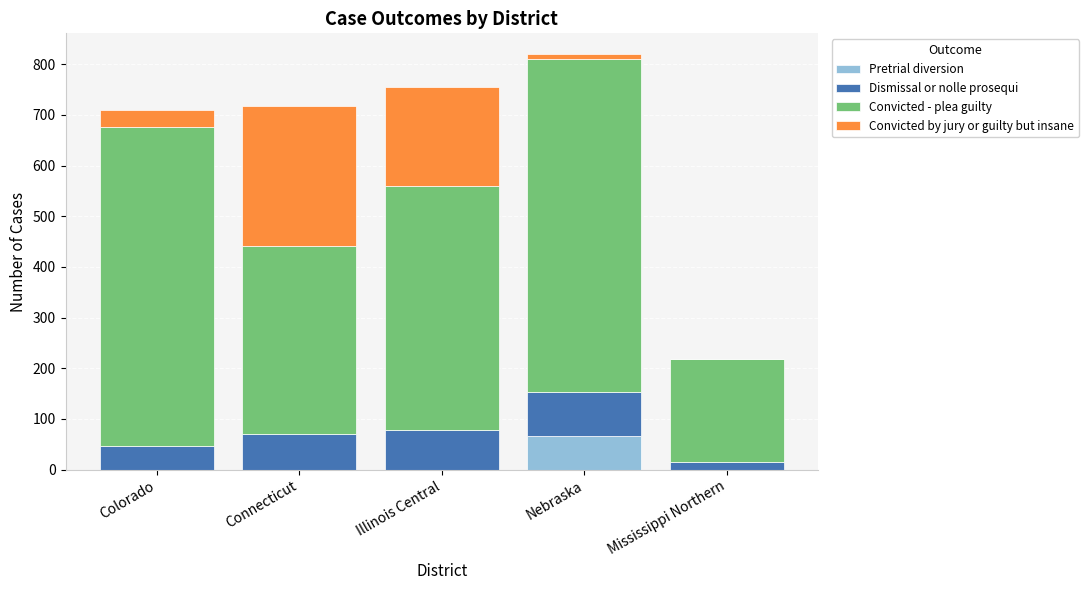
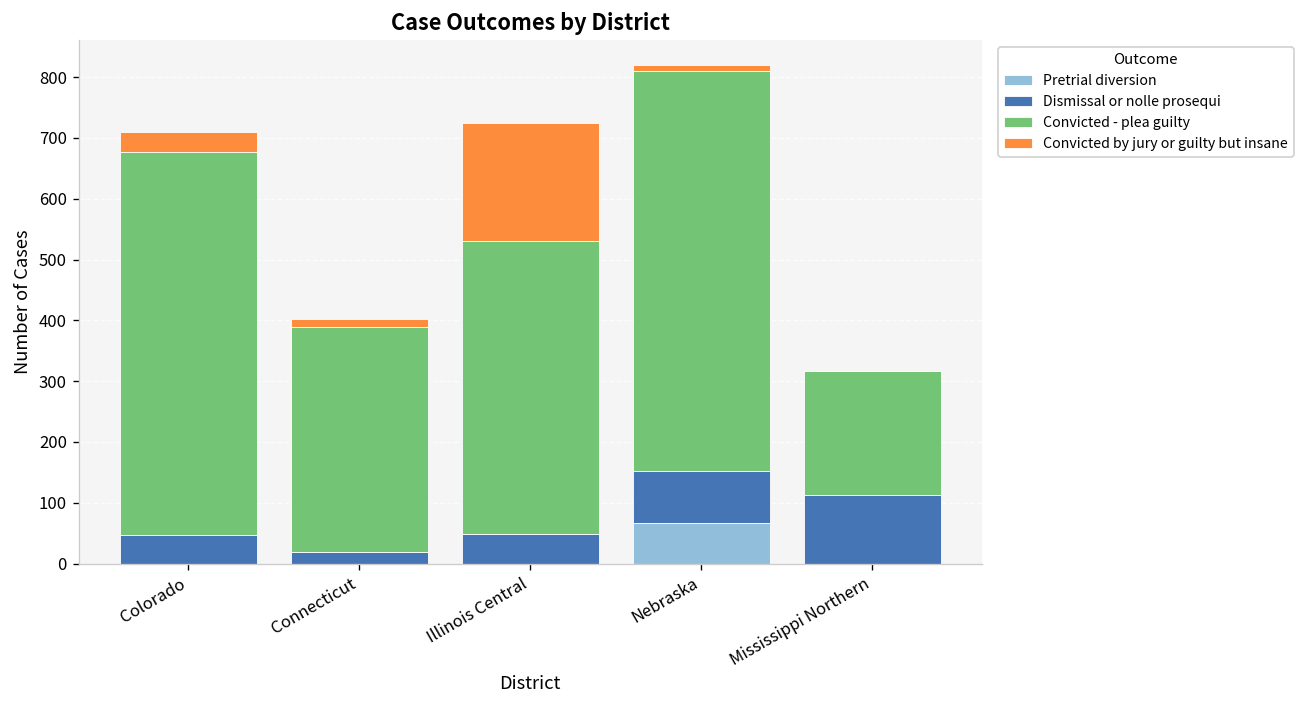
  {
    "Pretrial diversion": {
      "Colorado": 0,
      "Connecticut": 0,
      "Illinois Central": 0,
      "Nebraska": 70,
      "Mississippi Northern": 0
    },
    "Dismissal or nolle prosequi": {
      "Colorado": 50,
-     "Connecticut": 70,
-     "Illinois Central": 80,
+     "Connecticut": 20,
+     "Illinois Central": 50,
      "Nebraska": 90,
-     "Mississippi Northern": 20
+     "Mississippi Northern": 110
    },
    "Convicted - plea guilty": {
      "Colorado": 630,
      "Connecticut": 370,
      "Illinois Central": 480,
      "Nebraska": 660,
      "Mississippi Northern": 200
    },
    "Convicted by jury or guilty but insane": {
      "Colorado": 30,
-     "Connecticut": 280,
+     "Connecticut": 10,
      "Illinois Central": 200,
      "Nebraska": 10,
      "Mississippi Northern": 0
    }
  }
